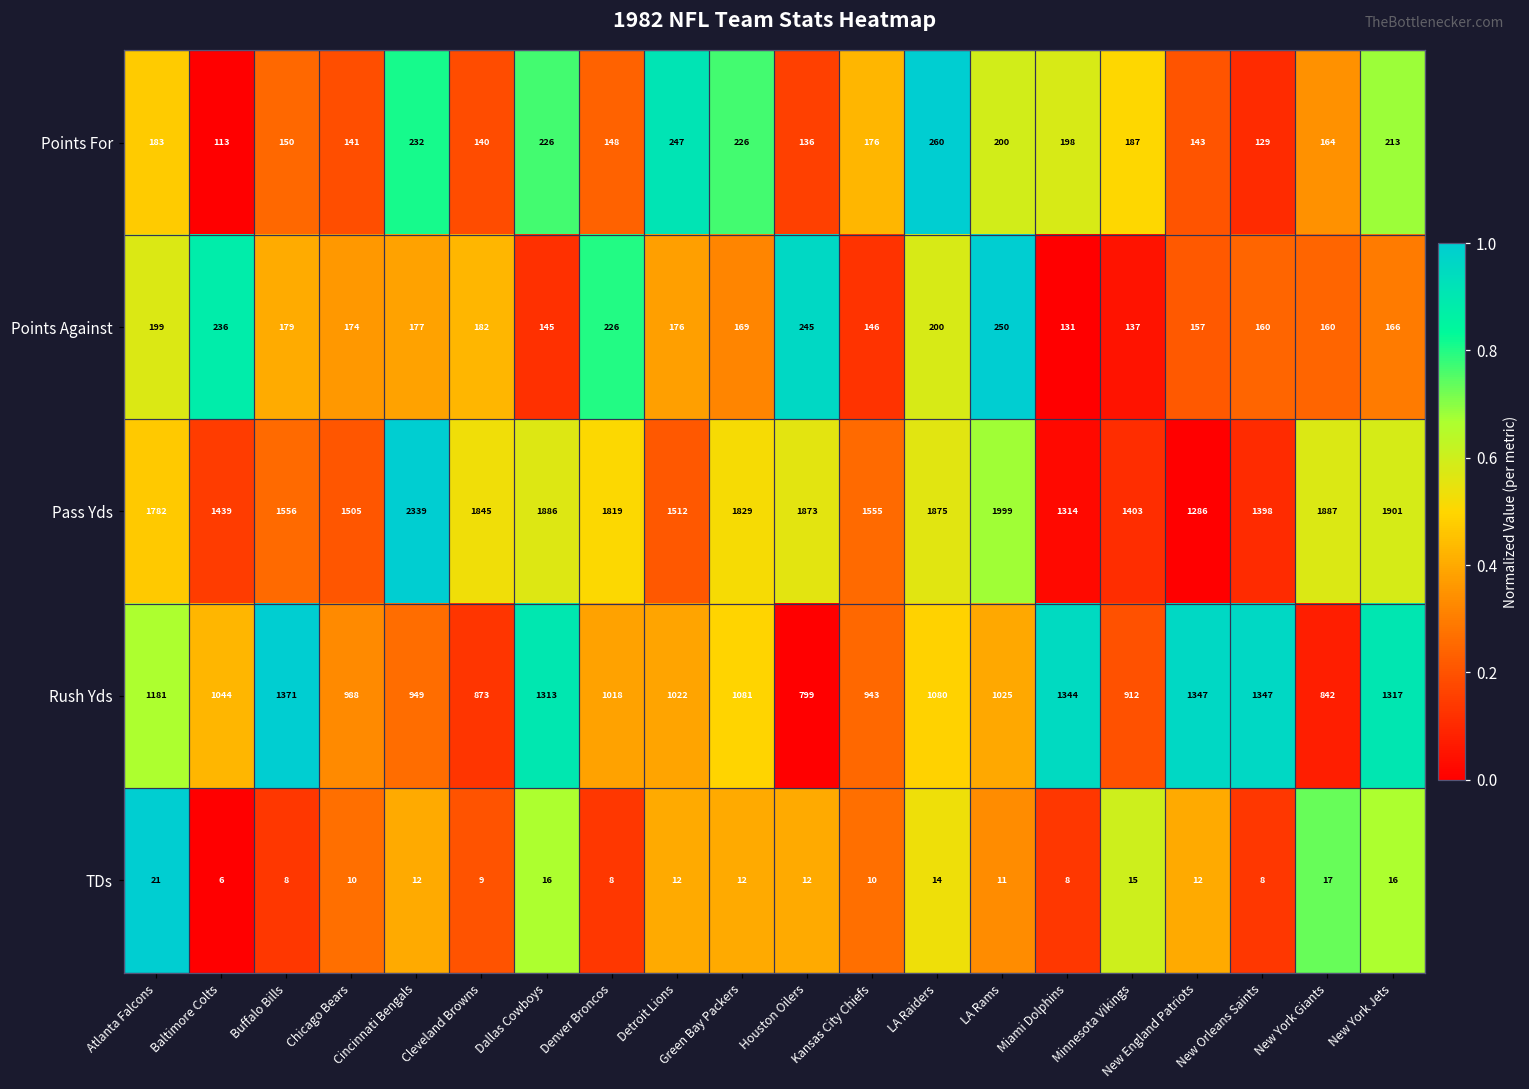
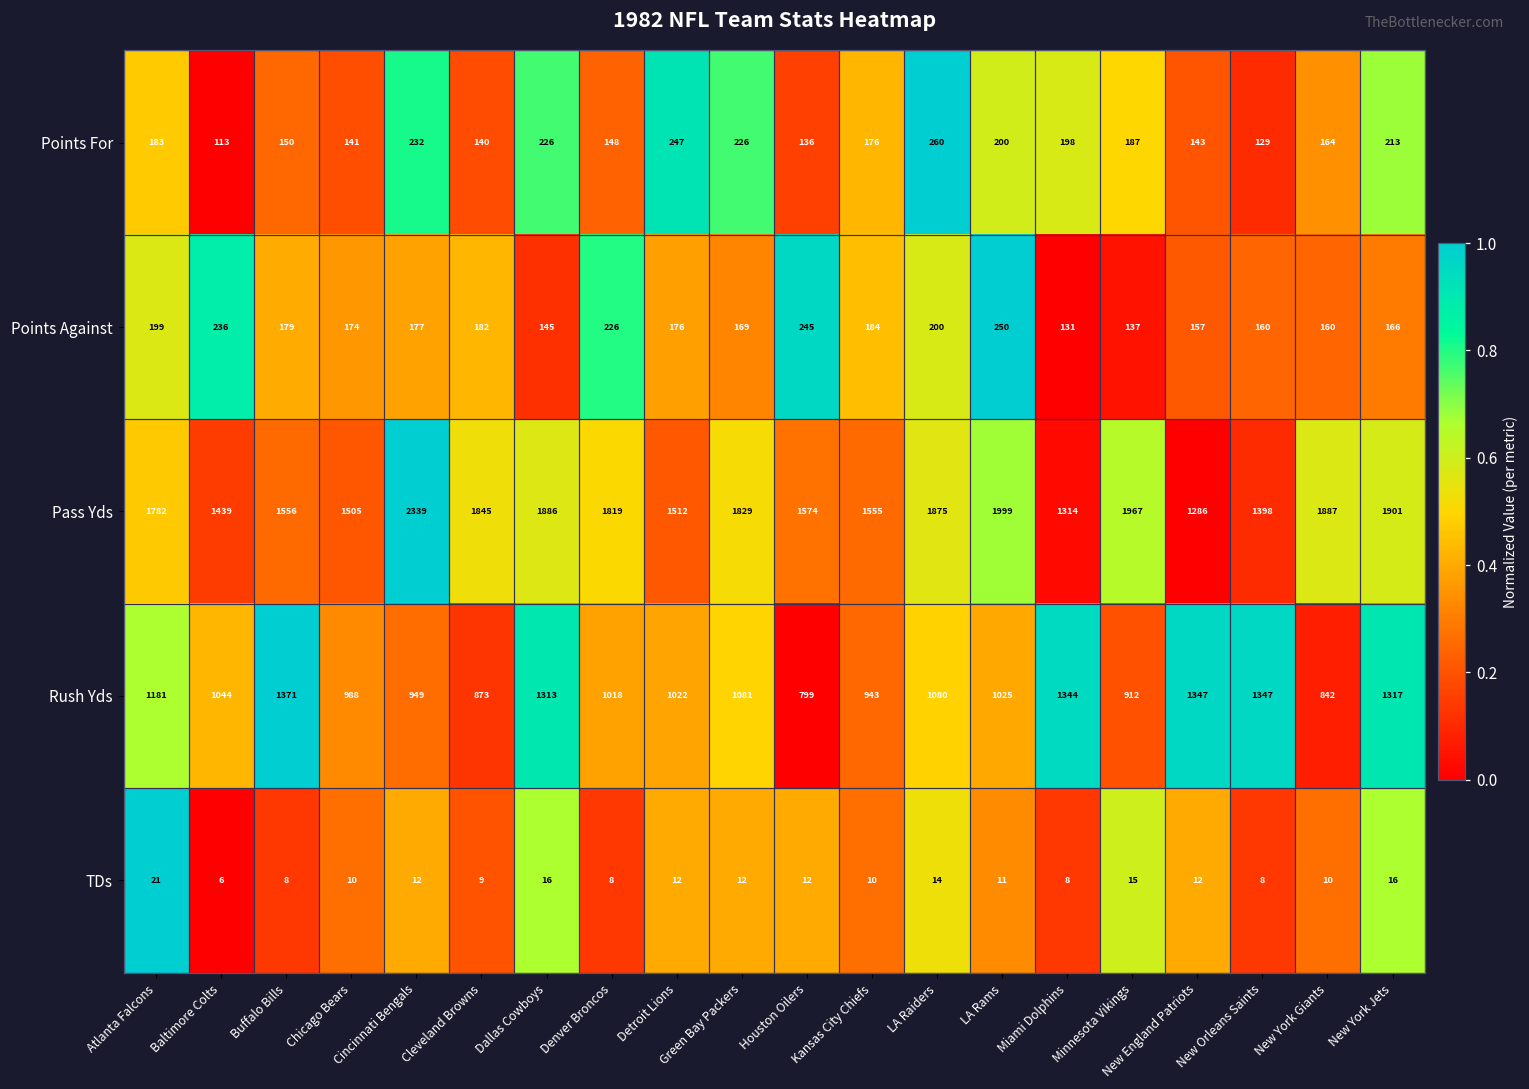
  {
    "Points For": {
      "Atlanta Falcons": 183,
      "Baltimore Colts": 113,
      "Buffalo Bills": 150,
      "Chicago Bears": 141,
      "Cincinnati Bengals": 232,
      "Cleveland Browns": 140,
      "Dallas Cowboys": 226,
      "Denver Broncos": 148,
      "Detroit Lions": 247,
      "Green Bay Packers": 226,
      "Houston Oilers": 136,
      "Kansas City Chiefs": 176,
      "LA Raiders": 260,
      "LA Rams": 200,
      "Miami Dolphins": 198,
      "Minnesota Vikings": 187,
      "New England Patriots": 143,
      "New Orleans Saints": 129,
      "New York Giants": 164,
      "New York Jets": 213
    },
    "Points Against": {
      "Atlanta Falcons": 199,
      "Baltimore Colts": 236,
      "Buffalo Bills": 179,
      "Chicago Bears": 174,
      "Cincinnati Bengals": 177,
      "Cleveland Browns": 182,
      "Dallas Cowboys": 145,
      "Denver Broncos": 226,
      "Detroit Lions": 176,
      "Green Bay Packers": 169,
      "Houston Oilers": 245,
-     "Kansas City Chiefs": 146,
+     "Kansas City Chiefs": 184,
      "LA Raiders": 200,
      "LA Rams": 250,
      "Miami Dolphins": 131,
      "Minnesota Vikings": 137,
      "New England Patriots": 157,
      "New Orleans Saints": 160,
      "New York Giants": 160,
      "New York Jets": 166
    },
    "Pass Yds": {
      "Atlanta Falcons": 1782,
      "Baltimore Colts": 1439,
      "Buffalo Bills": 1556,
      "Chicago Bears": 1505,
      "Cincinnati Bengals": 2339,
      "Cleveland Browns": 1845,
      "Dallas Cowboys": 1886,
      "Denver Broncos": 1819,
      "Detroit Lions": 1512,
      "Green Bay Packers": 1829,
-     "Houston Oilers": 1873,
+     "Houston Oilers": 1574,
      "Kansas City Chiefs": 1555,
      "LA Raiders": 1875,
      "LA Rams": 1999,
      "Miami Dolphins": 1314,
-     "Minnesota Vikings": 1403,
+     "Minnesota Vikings": 1967,
      "New England Patriots": 1286,
      "New Orleans Saints": 1398,
      "New York Giants": 1887,
      "New York Jets": 1901
    },
    "Rush Yds": {
      "Atlanta Falcons": 1181,
      "Baltimore Colts": 1044,
      "Buffalo Bills": 1371,
      "Chicago Bears": 988,
      "Cincinnati Bengals": 949,
      "Cleveland Browns": 873,
      "Dallas Cowboys": 1313,
      "Denver Broncos": 1018,
      "Detroit Lions": 1022,
      "Green Bay Packers": 1081,
      "Houston Oilers": 799,
      "Kansas City Chiefs": 943,
      "LA Raiders": 1080,
      "LA Rams": 1025,
      "Miami Dolphins": 1344,
      "Minnesota Vikings": 912,
      "New England Patriots": 1347,
      "New Orleans Saints": 1347,
      "New York Giants": 842,
      "New York Jets": 1317
    },
    "TDs": {
      "Atlanta Falcons": 21,
      "Baltimore Colts": 6,
      "Buffalo Bills": 8,
      "Chicago Bears": 10,
      "Cincinnati Bengals": 12,
      "Cleveland Browns": 9,
      "Dallas Cowboys": 16,
      "Denver Broncos": 8,
      "Detroit Lions": 12,
      "Green Bay Packers": 12,
      "Houston Oilers": 12,
      "Kansas City Chiefs": 10,
      "LA Raiders": 14,
      "LA Rams": 11,
      "Miami Dolphins": 8,
      "Minnesota Vikings": 15,
      "New England Patriots": 12,
      "New Orleans Saints": 8,
-     "New York Giants": 17,
+     "New York Giants": 10,
      "New York Jets": 16
    }
  }
